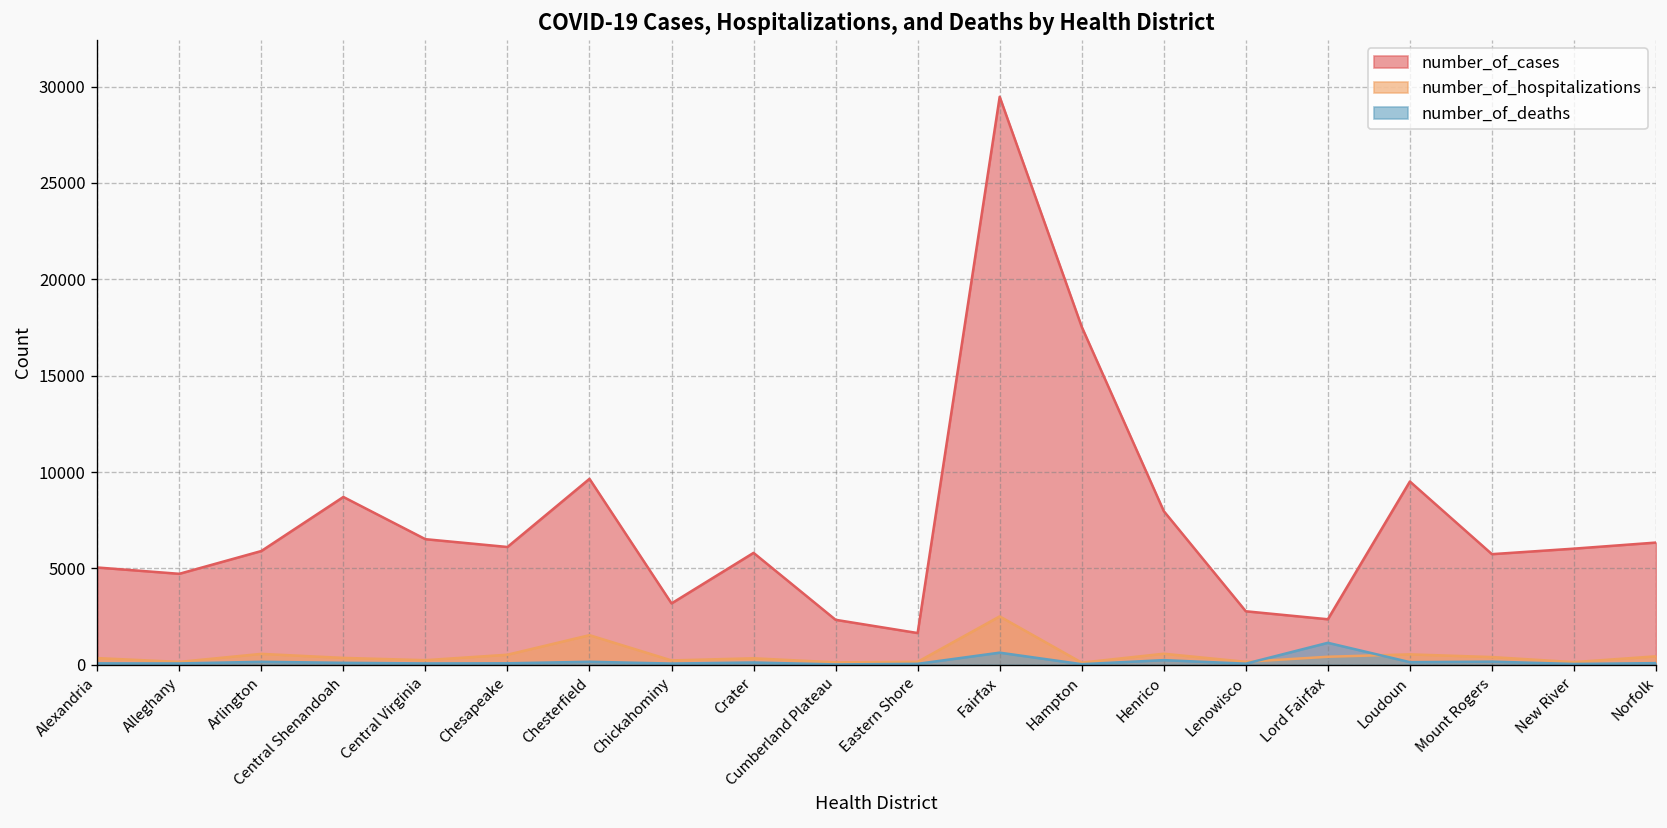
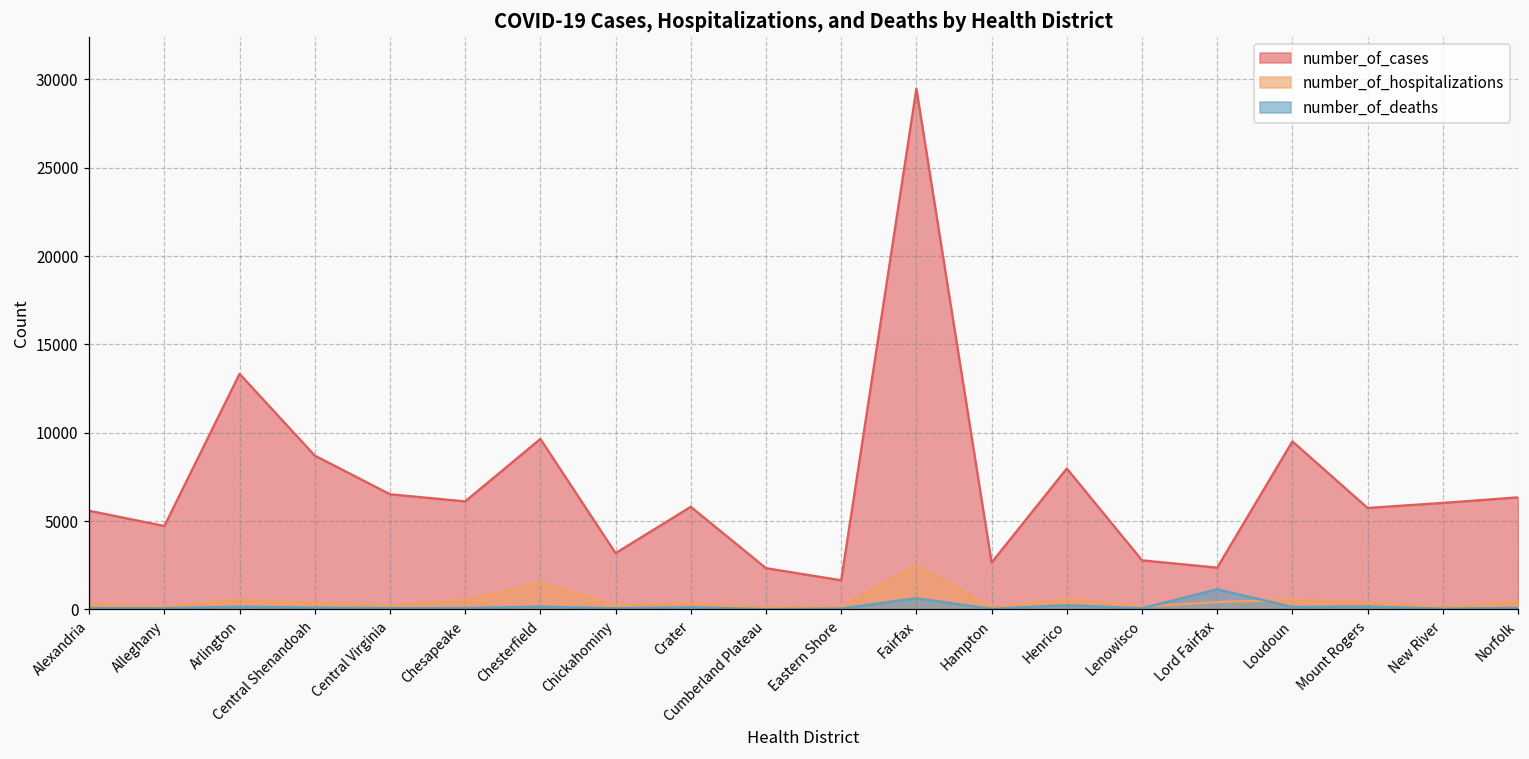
  {
    "number_of_cases": {
-     "Alexandria": 5100,
+     "Alexandria": 5600,
      "Alleghany": 4700,
-     "Arlington": 5900,
+     "Arlington": 13300,
      "Central Shenandoah": 8700,
      "Central Virginia": 6500,
      "Chesapeake": 6100,
      "Chesterfield": 9700,
      "Chickahominy": 3200,
      "Crater": 5800,
      "Cumberland Plateau": 2300,
      "Eastern Shore": 1700,
      "Fairfax": 29500,
-     "Hampton": 17500,
+     "Hampton": 2700,
      "Henrico": 8000,
      "Lenowisco": 2800,
      "Lord Fairfax": 2400,
      "Loudoun": 9500,
      "Mount Rogers": 5700,
      "New River": 6000,
      "Norfolk": 6300
    },
    "number_of_hospitalizations": {
      "Alexandria": 400,
      "Arlington": 600,
      "Central Shenandoah": 400,
      "Central Virginia": 200,
      "Chesapeake": 500,
      "Chesterfield": 1500,
      "Chickahominy": 200,
      "Crater": 300,
      "Fairfax": 2500,
      "Henrico": 600,
      "Lord Fairfax": 400,
      "Loudoun": 500,
      "Mount Rogers": 400,
      "Norfolk": 400
    },
    "number_of_deaths": {
      "Alexandria": 100,
      "Arlington": 200,
      "Central Shenandoah": 100,
      "Central Virginia": 100,
      "Chesapeake": 100,
      "Chesterfield": 200,
      "Chickahominy": 100,
      "Crater": 100,
      "Fairfax": 600,
      "Henrico": 200,
      "Lord Fairfax": 1100,
      "Loudoun": 100,
      "Mount Rogers": 200,
      "Norfolk": 100
    }
  }
